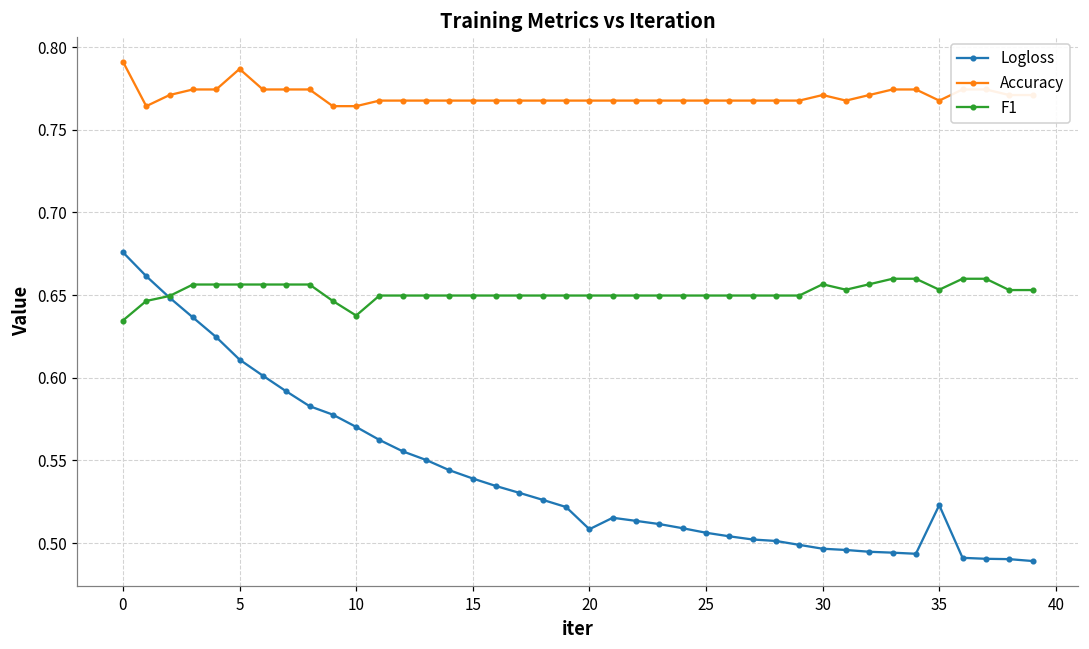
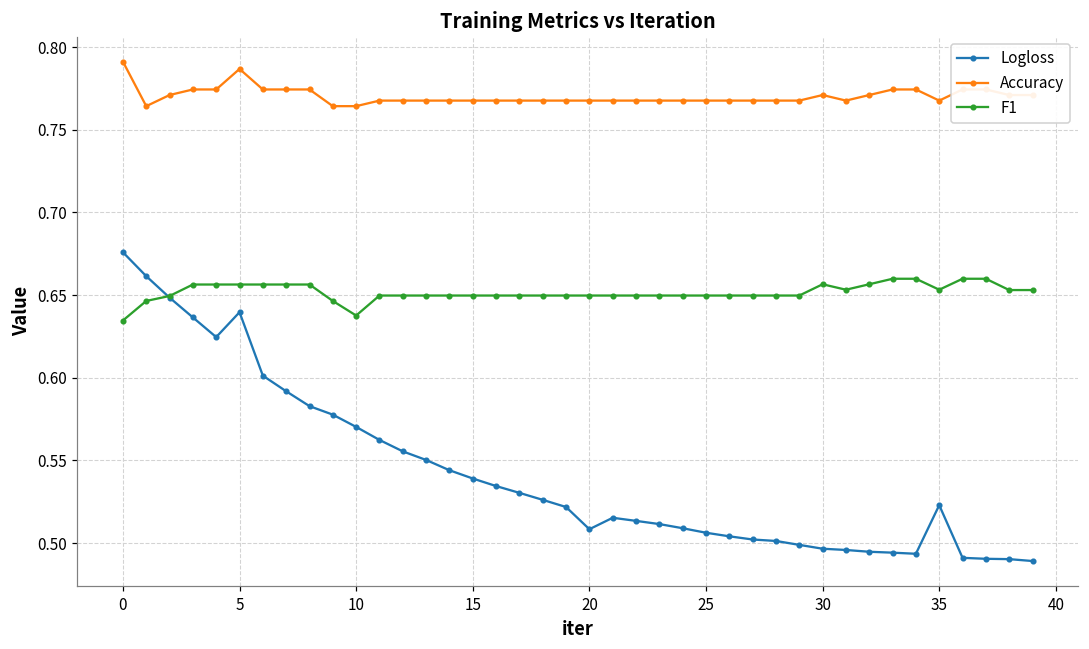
  {
    "Logloss": {
      "0": 0.676,
-     "5": 0.611,
+     "5": 0.640,
      "10": 0.570,
      "15": 0.539,
      "20": 0.508,
      "25": 0.506,
      "30": 0.497,
      "35": 0.523
    },
    "Accuracy": {
      "0": 0.791,
      "5": 0.787,
      "10": 0.764,
      "15": 0.768,
      "20": 0.768,
      "25": 0.768,
      "30": 0.771,
      "35": 0.768
    },
    "F1": {
      "0": 0.635,
      "5": 0.656,
      "10": 0.638,
      "15": 0.650,
      "20": 0.650,
      "25": 0.650,
      "30": 0.657,
      "35": 0.653
    }
  }
